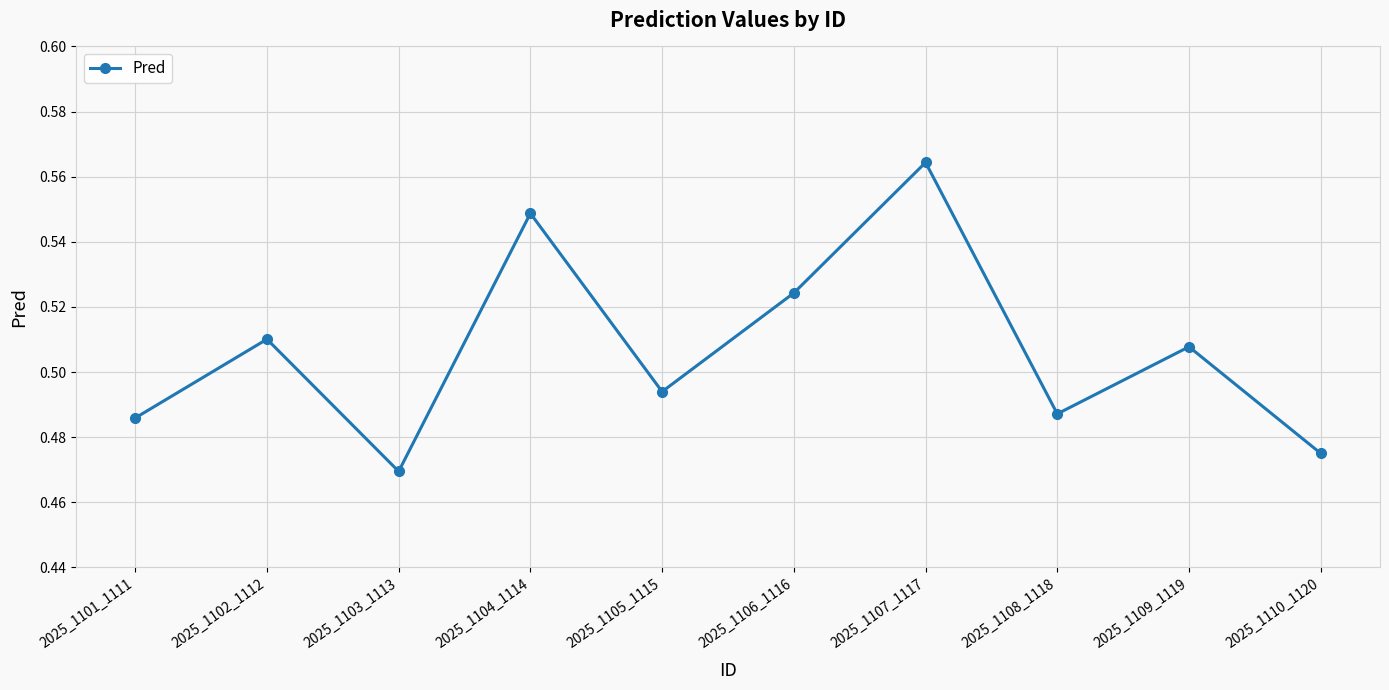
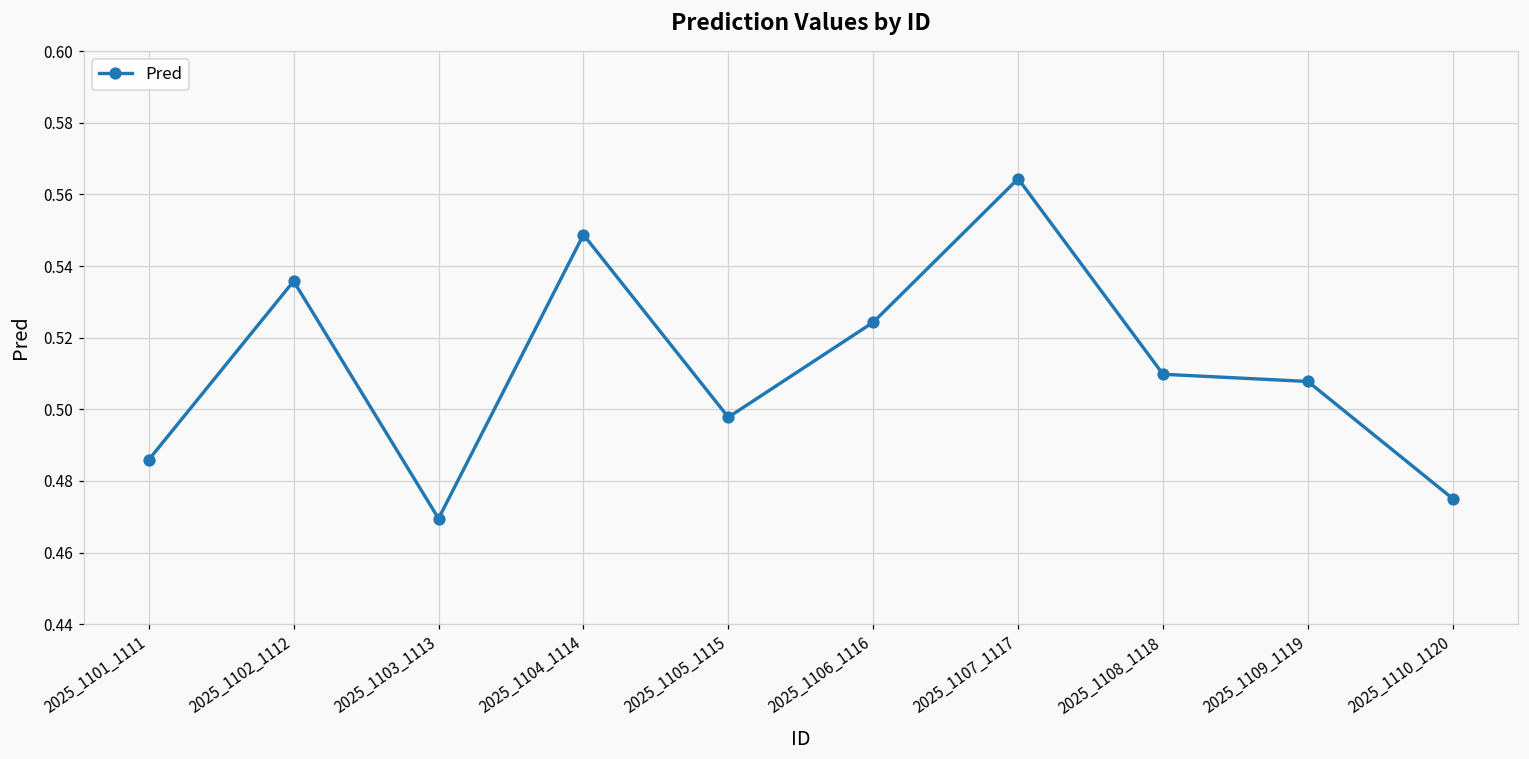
  {
    "2025_1101_1111": 0.486,
-   "2025_1102_1112": 0.510,
+   "2025_1102_1112": 0.536,
    "2025_1103_1113": 0.470,
    "2025_1104_1114": 0.549,
-   "2025_1105_1115": 0.494,
+   "2025_1105_1115": 0.498,
    "2025_1106_1116": 0.524,
    "2025_1107_1117": 0.564,
-   "2025_1108_1118": 0.487,
+   "2025_1108_1118": 0.510,
    "2025_1109_1119": 0.508,
    "2025_1110_1120": 0.475
  }
